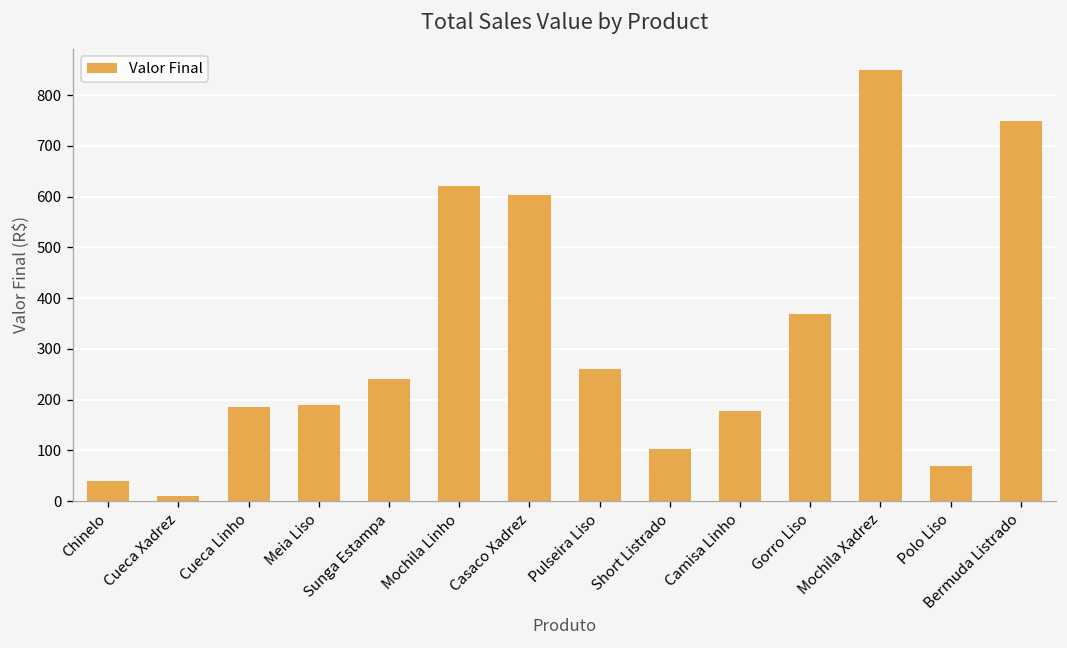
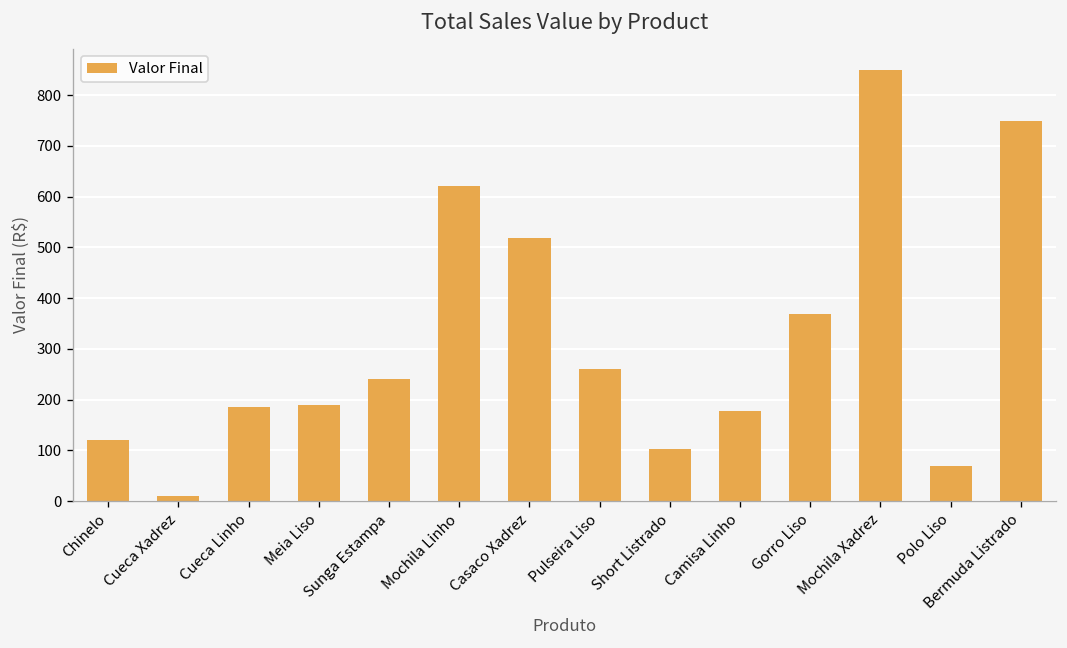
  {
-   "Chinelo": 40,
+   "Chinelo": 120,
    "Cueca Xadrez": 10,
    "Cueca Linho": 190,
    "Meia Liso": 190,
    "Sunga Estampa": 240,
    "Mochila Linho": 620,
-   "Casaco Xadrez": 600,
+   "Casaco Xadrez": 520,
    "Pulseira Liso": 260,
    "Short Listrado": 100,
    "Camisa Linho": 180,
    "Gorro Liso": 370,
    "Mochila Xadrez": 850,
    "Polo Liso": 70,
    "Bermuda Listrado": 750
  }
